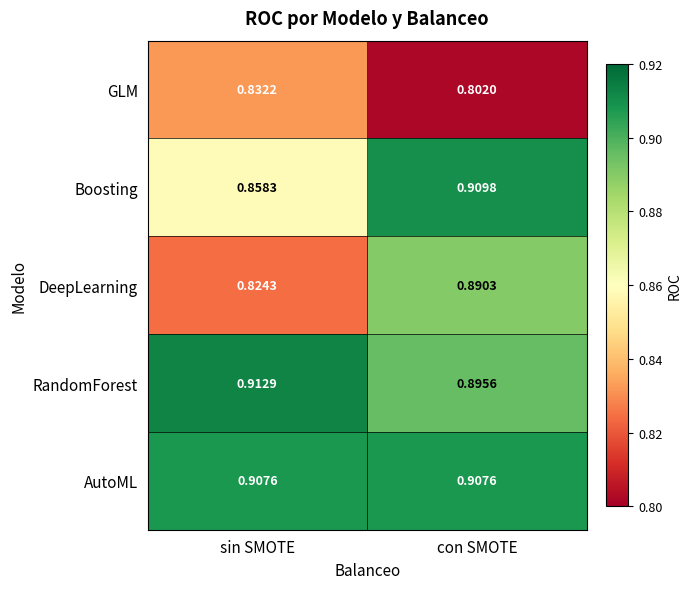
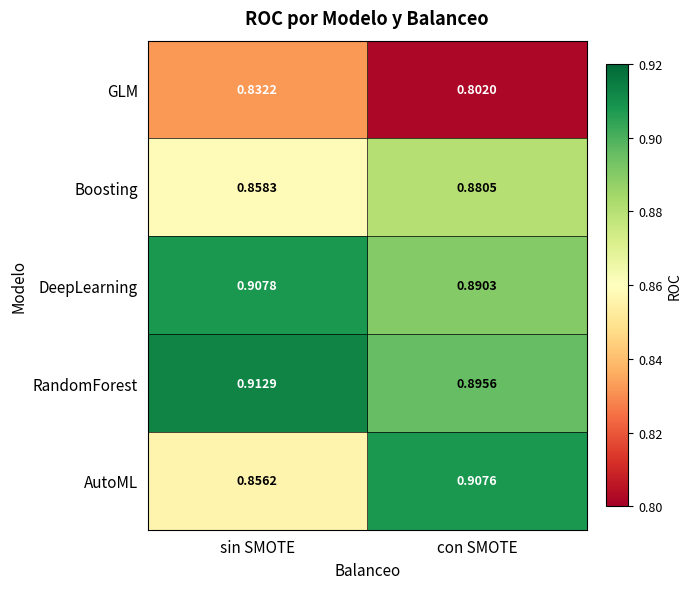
  {
    "GLM": {
      "sin SMOTE": 0.8322,
      "con SMOTE": 0.8020
    },
    "Boosting": {
      "sin SMOTE": 0.8583,
-     "con SMOTE": 0.9098
+     "con SMOTE": 0.8805
    },
    "DeepLearning": {
-     "sin SMOTE": 0.8243,
+     "sin SMOTE": 0.9078,
      "con SMOTE": 0.8903
    },
    "RandomForest": {
      "sin SMOTE": 0.9129,
      "con SMOTE": 0.8956
    },
    "AutoML": {
-     "sin SMOTE": 0.9076,
+     "sin SMOTE": 0.8562,
      "con SMOTE": 0.9076
    }
  }
